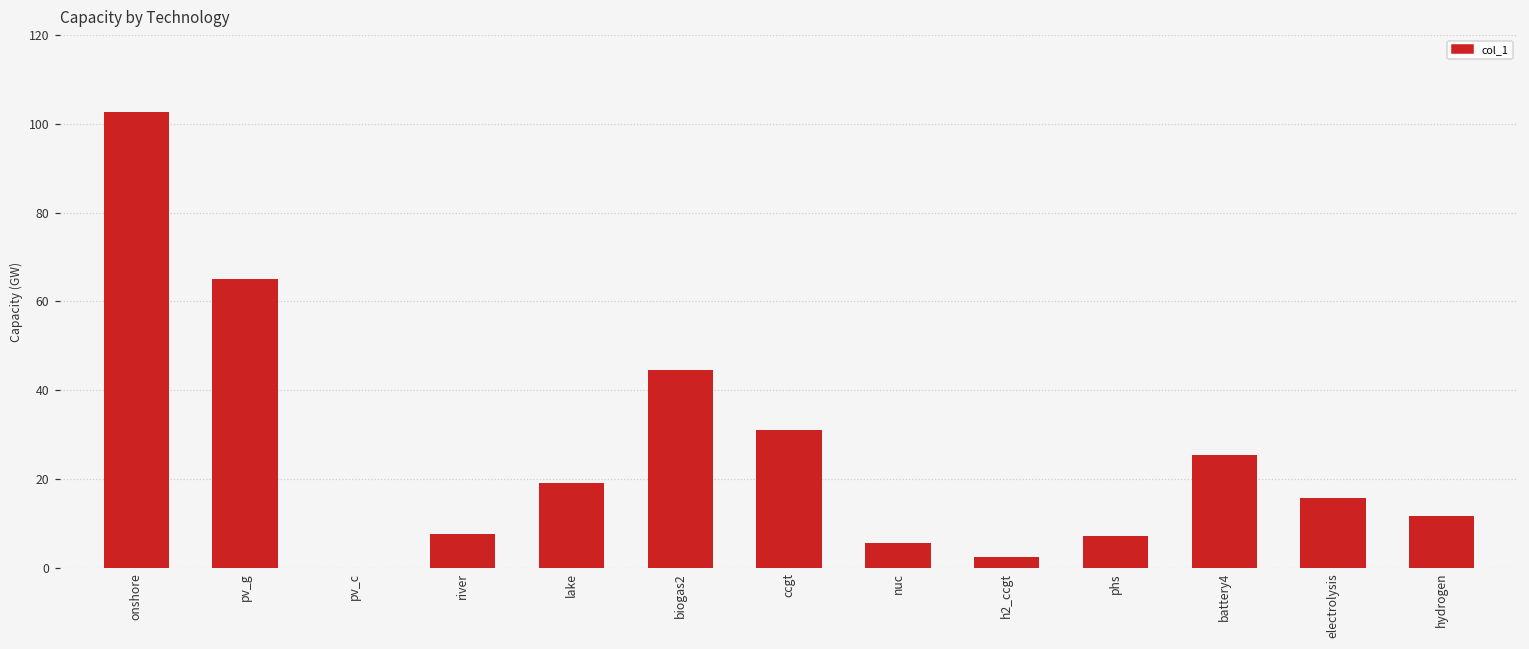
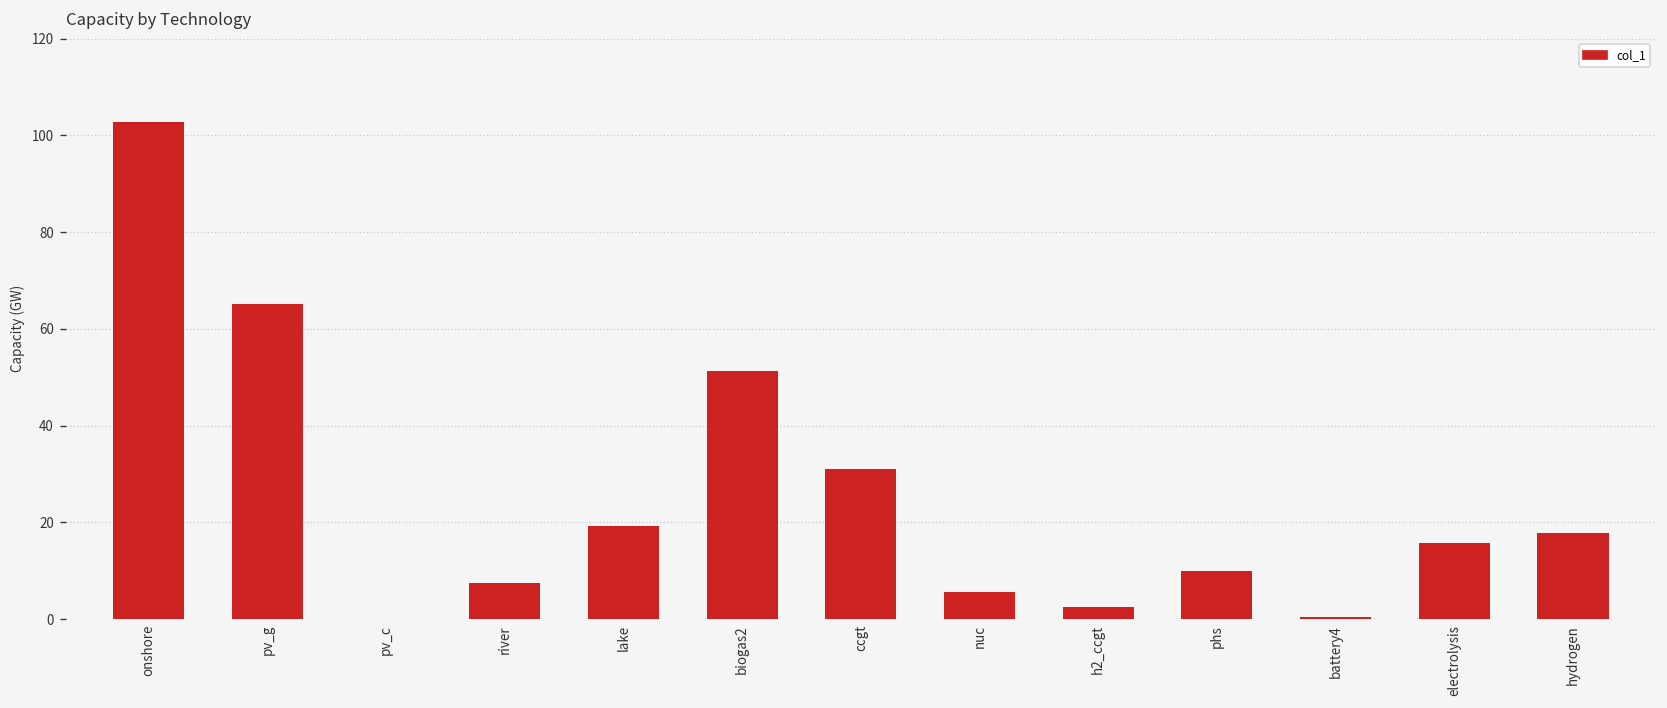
  {
    "onshore": 103,
    "pv_g": 65,
    "pv_c": 0,
    "river": 8,
    "lake": 19,
-   "biogas2": 45,
+   "biogas2": 51,
    "ccgt": 31,
    "nuc": 6,
    "h2_ccgt": 2,
-   "phs": 7,
-   "battery4": 25,
+   "phs": 10,
+   "battery4": 0,
    "electrolysis": 16,
-   "hydrogen": 12
+   "hydrogen": 18
  }
